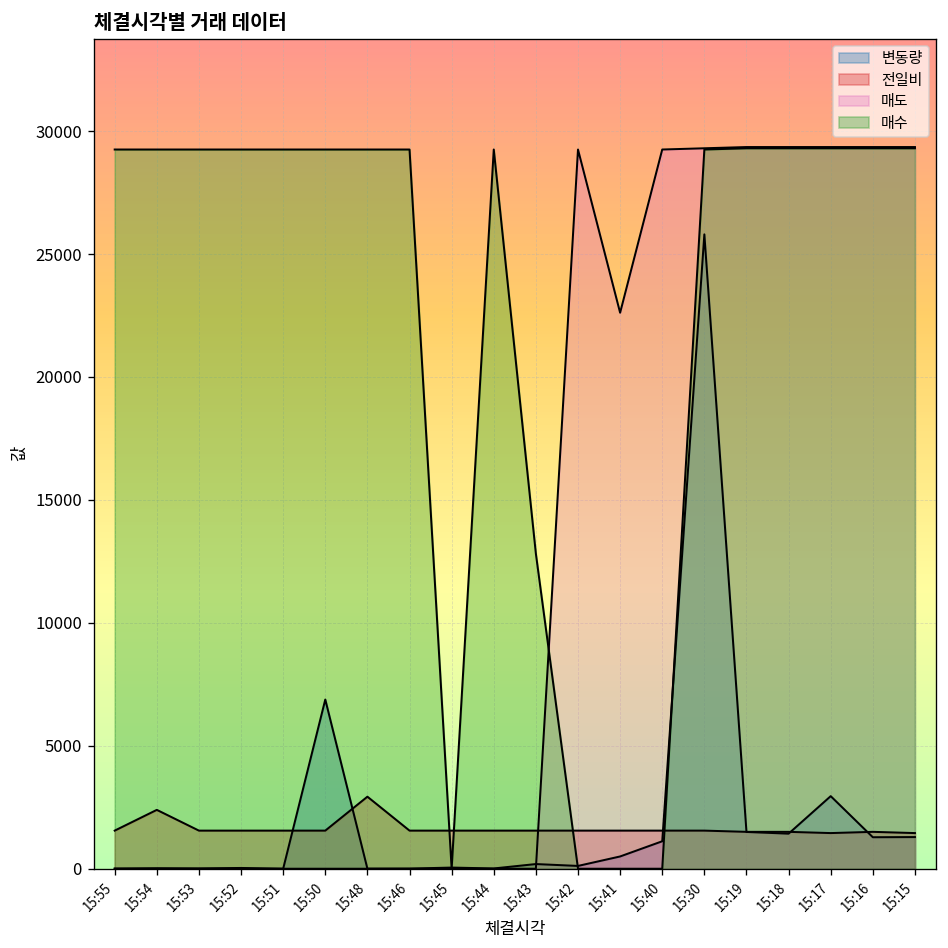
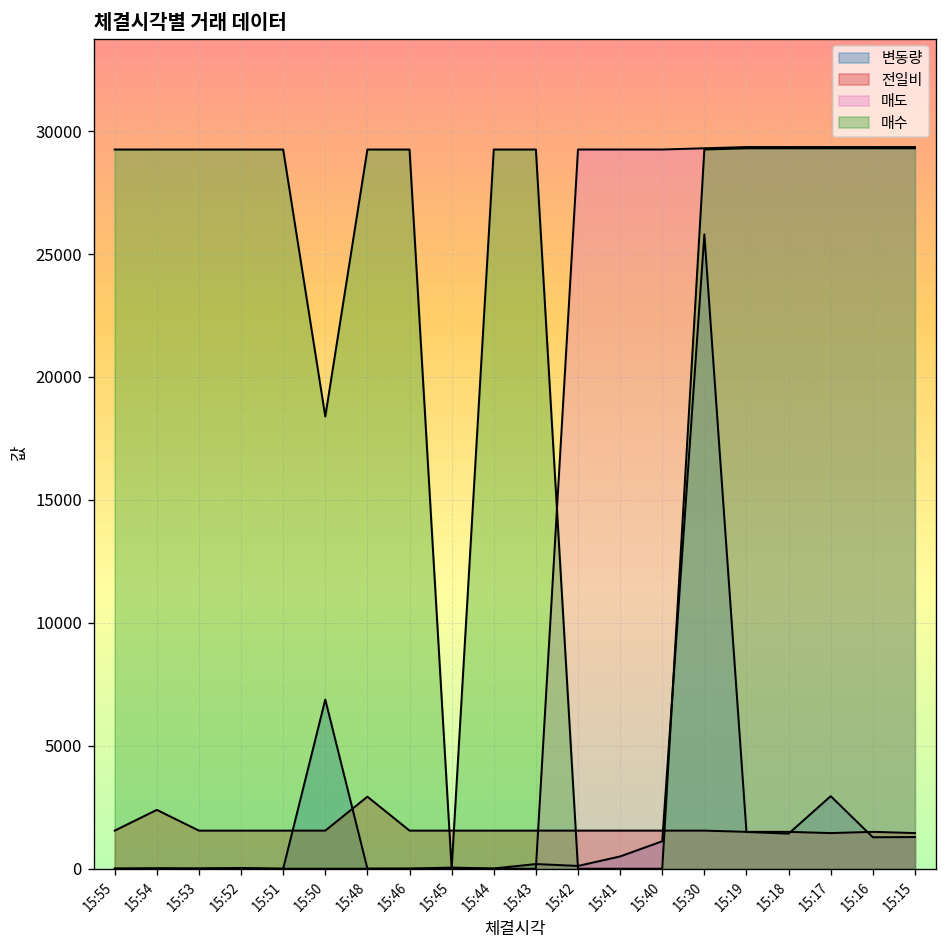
  {
    "변동량": {
      "15:50": 6900,
      "15:43": 200,
      "15:41": 500,
      "15:40": 1100,
      "15:30": 25800,
      "15:17": 3000,
      "15:16": 1300,
      "15:15": 1300
    },
    "전일비": {
      "15:55": 1600,
      "15:54": 2400,
      "15:53": 1600,
      "15:52": 1600,
      "15:51": 1600,
      "15:50": 1600,
      "15:48": 2900,
      "15:46": 1600,
      "15:45": 1600,
      "15:44": 1600,
      "15:43": 1600,
      "15:42": 1600,
      "15:41": 1600,
      "15:40": 1600,
      "15:30": 1600,
      "15:17": 1500,
      "15:16": 1500,
      "15:15": 1500
    },
    "매도": {
      "15:50": 0,
      "15:43": 0,
      "15:42": 29300,
-     "15:41": 22600,
+     "15:41": 29300,
      "15:40": 29300
    },
    "매수": {
      "15:55": 29300,
      "15:54": 29300,
      "15:53": 29300,
      "15:52": 29300,
      "15:51": 29300,
-     "15:50": 29300,
+     "15:50": 18400,
      "15:48": 29300,
      "15:46": 29300,
      "15:44": 29300,
-     "15:43": 12800,
+     "15:43": 29300,
      "15:41": 0,
      "15:40": 0
    }
  }
